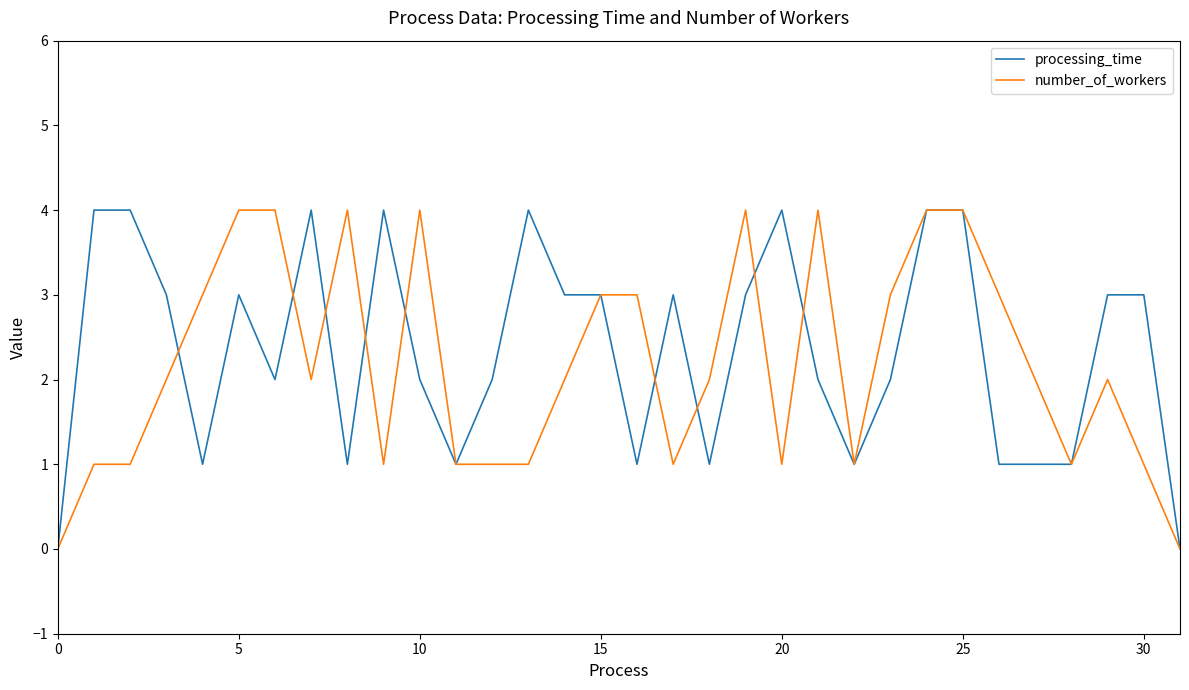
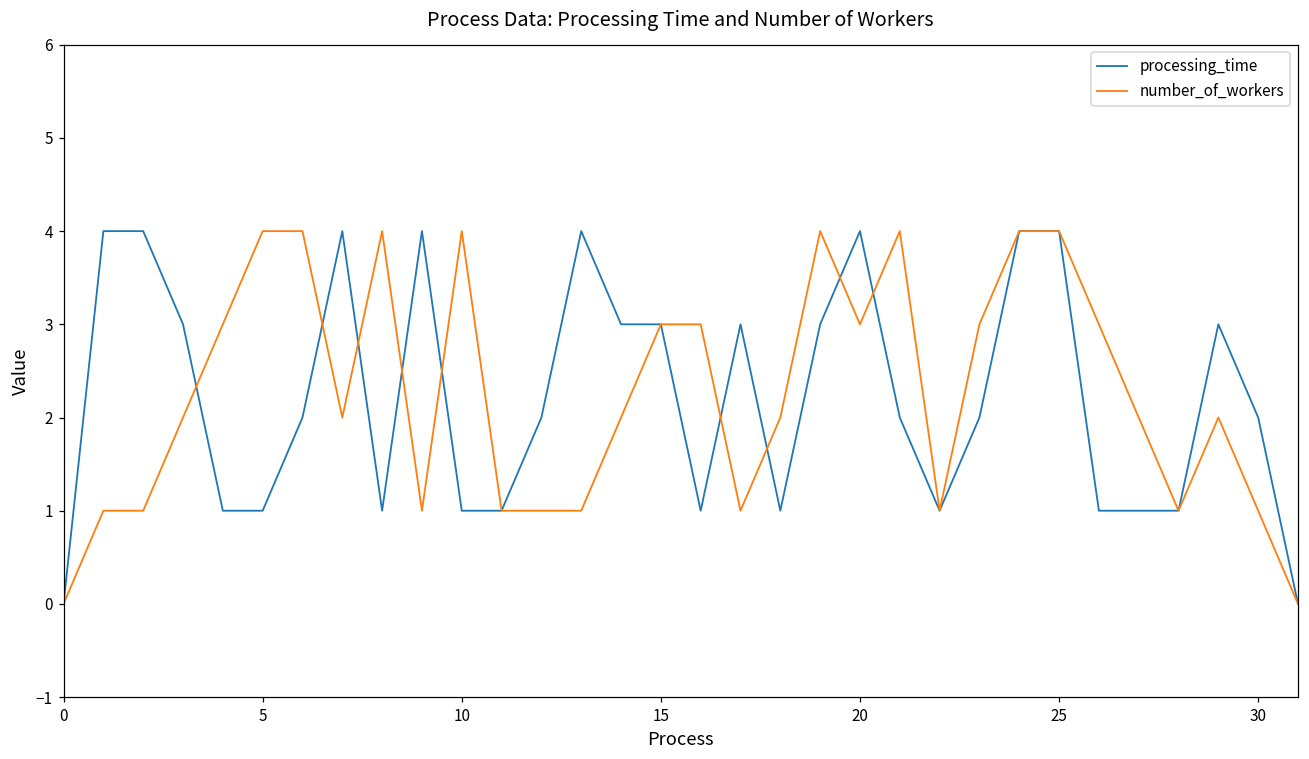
  {
    "processing_time": {
-     "5": 3,
-     "10": 2,
+     "5": 1,
+     "10": 1,
      "20": 4,
-     "30": 3
+     "30": 2
    },
    "number_of_workers": {
      "5": 4,
      "10": 4,
-     "20": 1,
+     "20": 3,
      "30": 1
    }
  }
